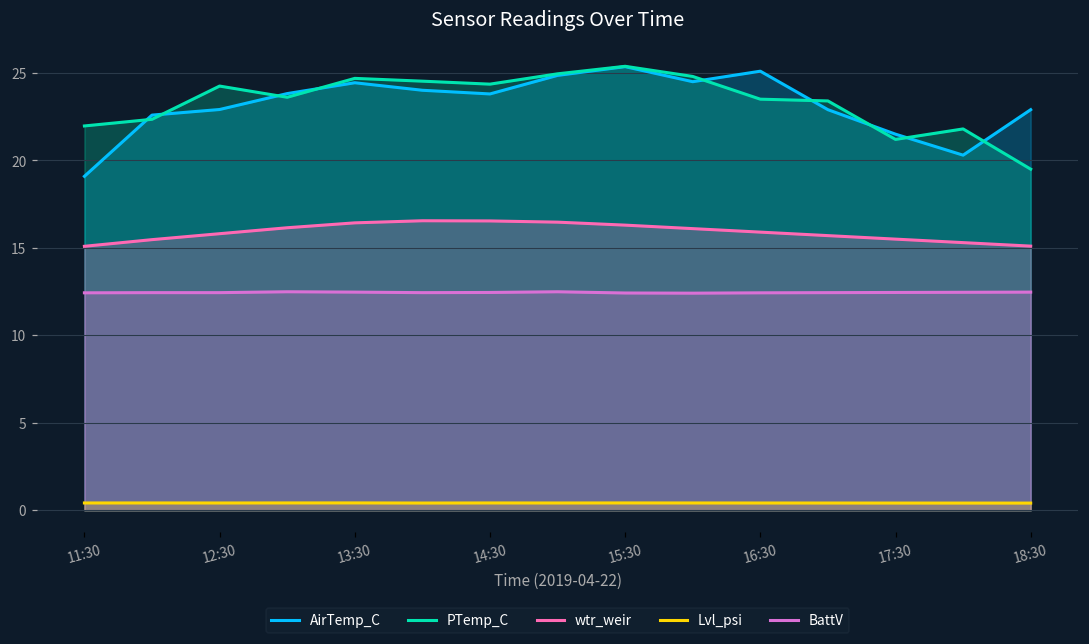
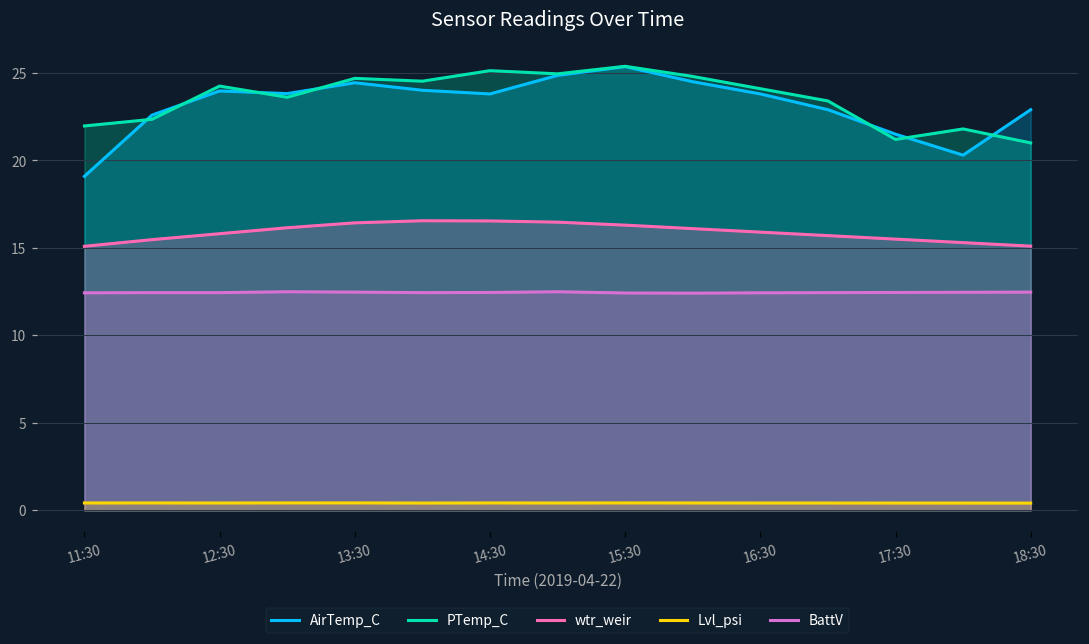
  {
    "AirTemp_C": {
      "11:30": 19.1,
-     "12:30": 22.9,
+     "12:30": 24.0,
      "13:30": 24.4,
      "14:30": 23.8,
-     "16:30": 25.1,
+     "16:30": 23.8,
      "17:30": 21.5,
      "18:30": 22.9
    },
    "PTemp_C": {
      "11:30": 22.0,
      "12:30": 24.3,
      "13:30": 24.7,
-     "14:30": 24.4,
-     "16:30": 23.5,
+     "14:30": 25.1,
+     "16:30": 24.1,
      "17:30": 21.2,
-     "18:30": 19.5
+     "18:30": 21.0
    },
    "Lvl_psi": {
      "11:30": 0.4,
      "12:30": 0.4,
      "13:30": 0.4,
      "14:30": 0.4,
      "15:30": 0.4,
      "16:30": 0.4,
      "17:30": 0.4,
      "18:30": 0.4
    }
  }
